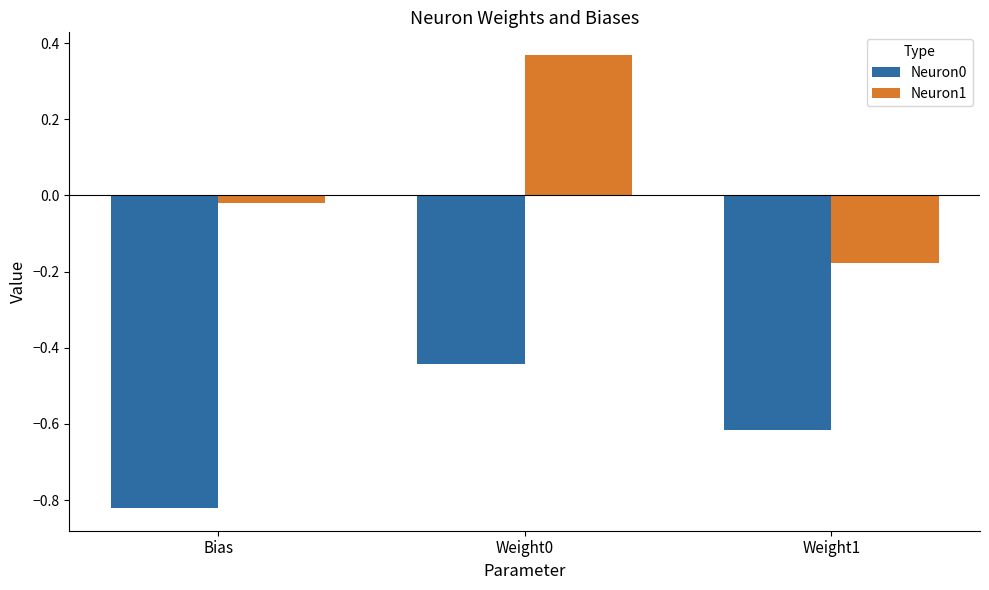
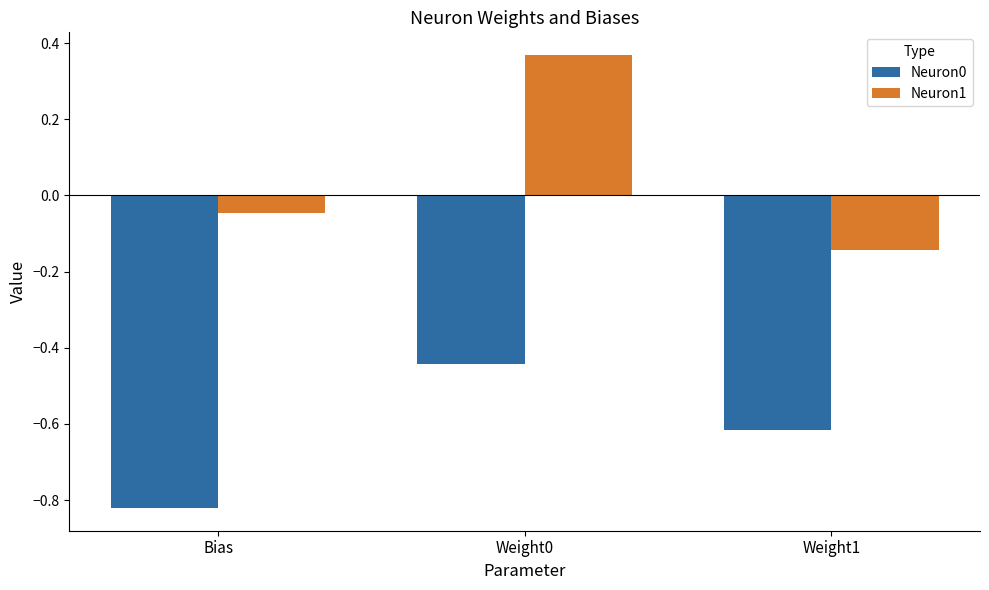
  {
    "Neuron0": {
      "Bias": -0.82,
      "Weight0": -0.44,
      "Weight1": -0.62
    },
    "Neuron1": {
-     "Bias": -0.02,
+     "Bias": -0.05,
      "Weight0": 0.37,
-     "Weight1": -0.18
+     "Weight1": -0.14
    }
  }
